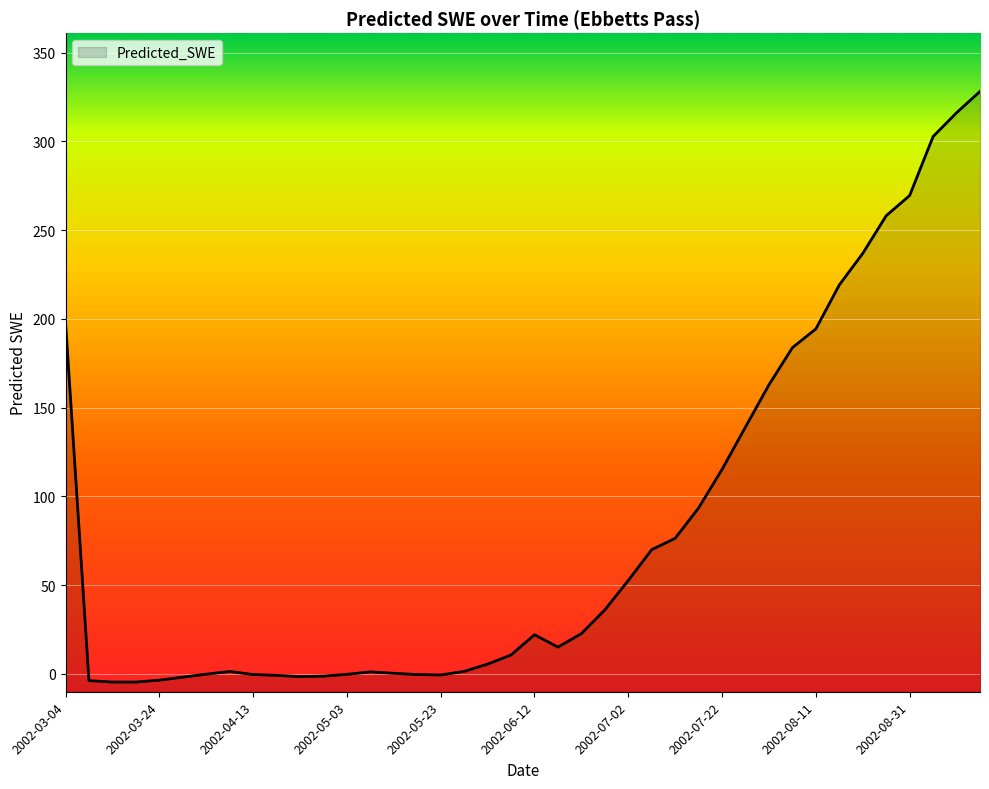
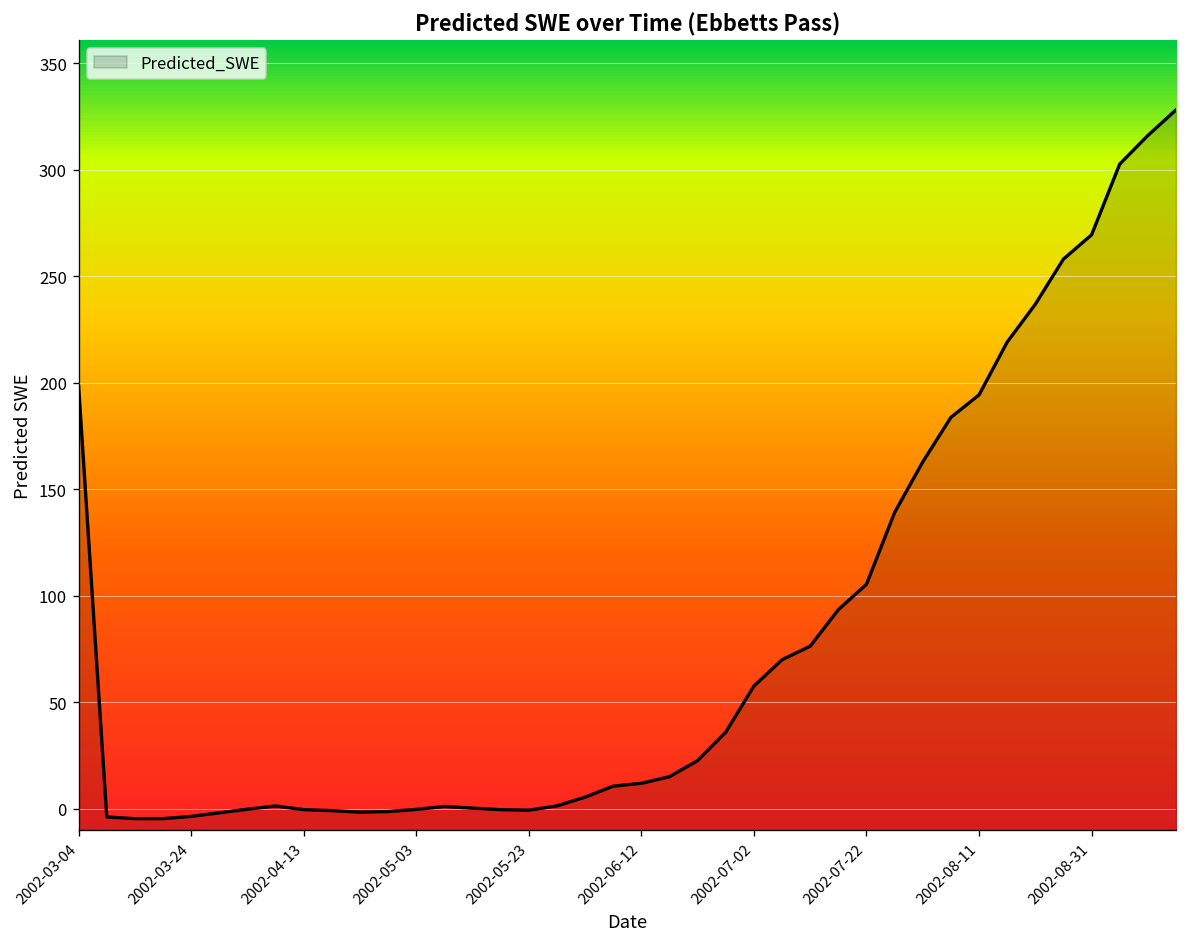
  {
    "2002-03-04": 198,
    "2002-03-24": -3,
    "2002-04-13": 0,
    "2002-05-03": 0,
    "2002-05-23": -1,
-   "2002-06-12": 22,
-   "2002-07-02": 53,
-   "2002-07-22": 115,
+   "2002-06-12": 12,
+   "2002-07-02": 58,
+   "2002-07-22": 105,
    "2002-08-11": 194,
    "2002-08-31": 269
  }
